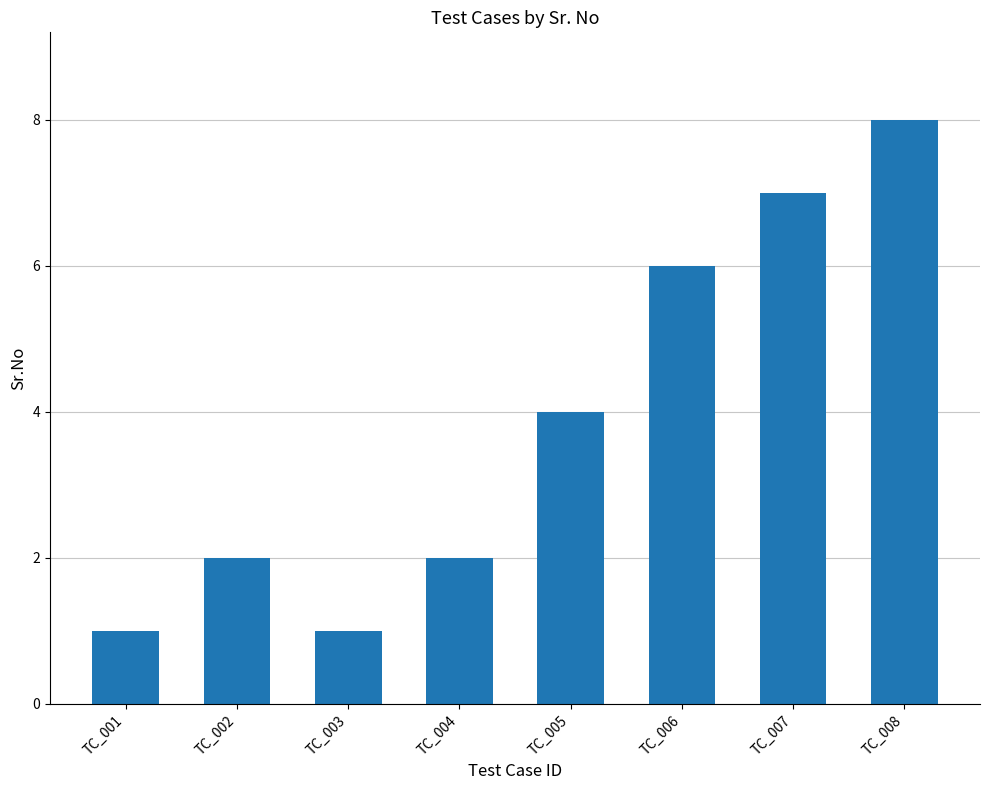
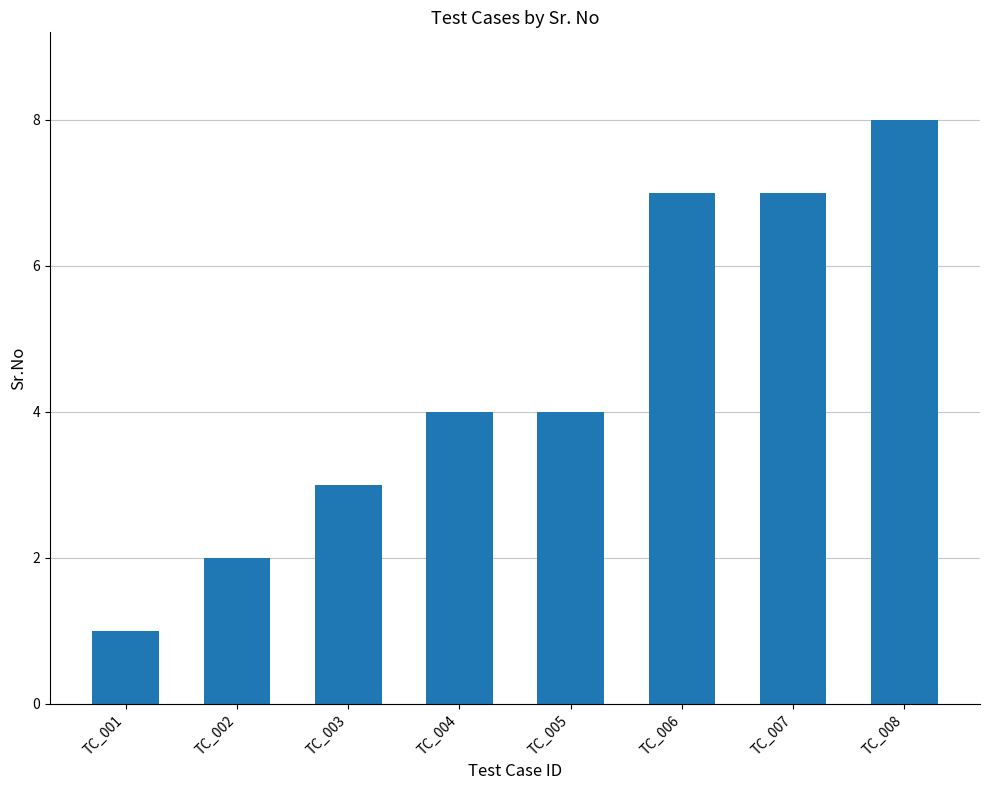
  {
    "TC_001": 1,
    "TC_002": 2,
-   "TC_003": 1,
-   "TC_004": 2,
+   "TC_003": 3,
+   "TC_004": 4,
    "TC_005": 4,
-   "TC_006": 6,
+   "TC_006": 7,
    "TC_007": 7,
    "TC_008": 8
  }
